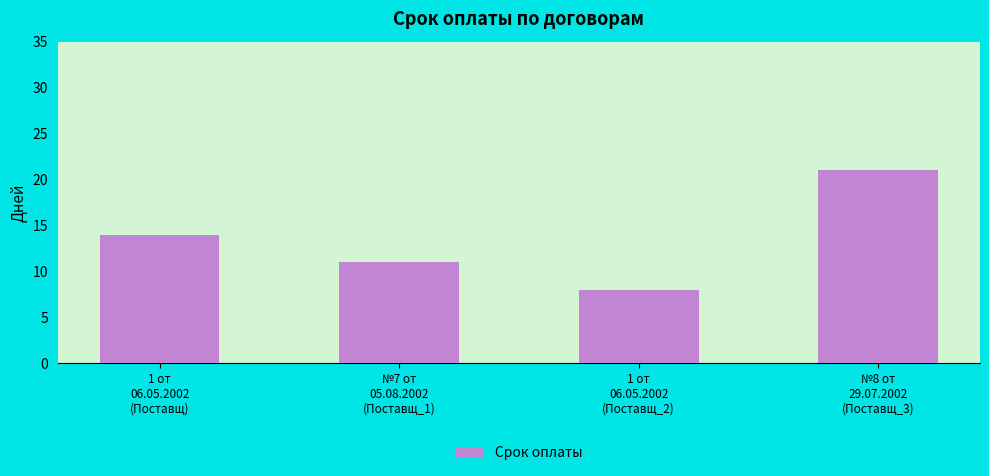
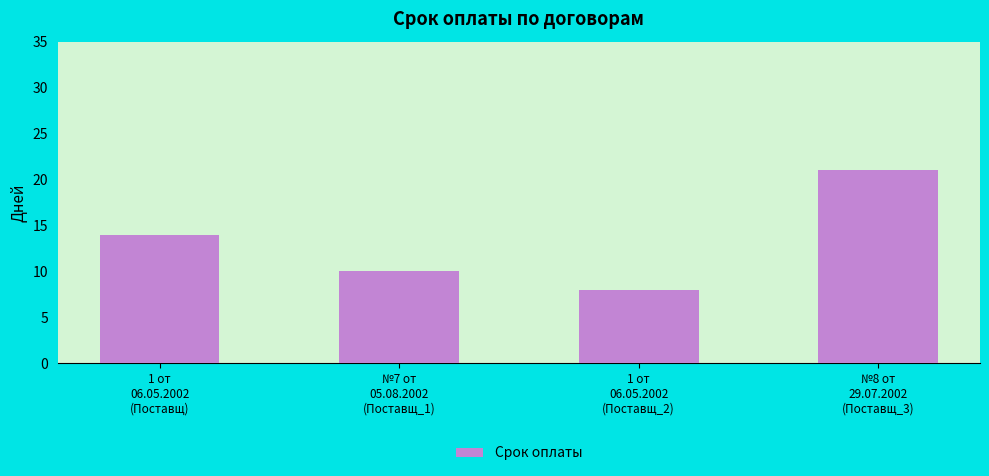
  {
    "1 от 06.05.2002 (Поставщ)": 14,
-   "№7 от 05.08.2002 (Поставщ_1)": 11,
+   "№7 от 05.08.2002 (Поставщ_1)": 10,
    "1 от 06.05.2002 (Поставщ_2)": 8,
    "№8 от 29.07.2002 (Поставщ_3)": 21
  }
